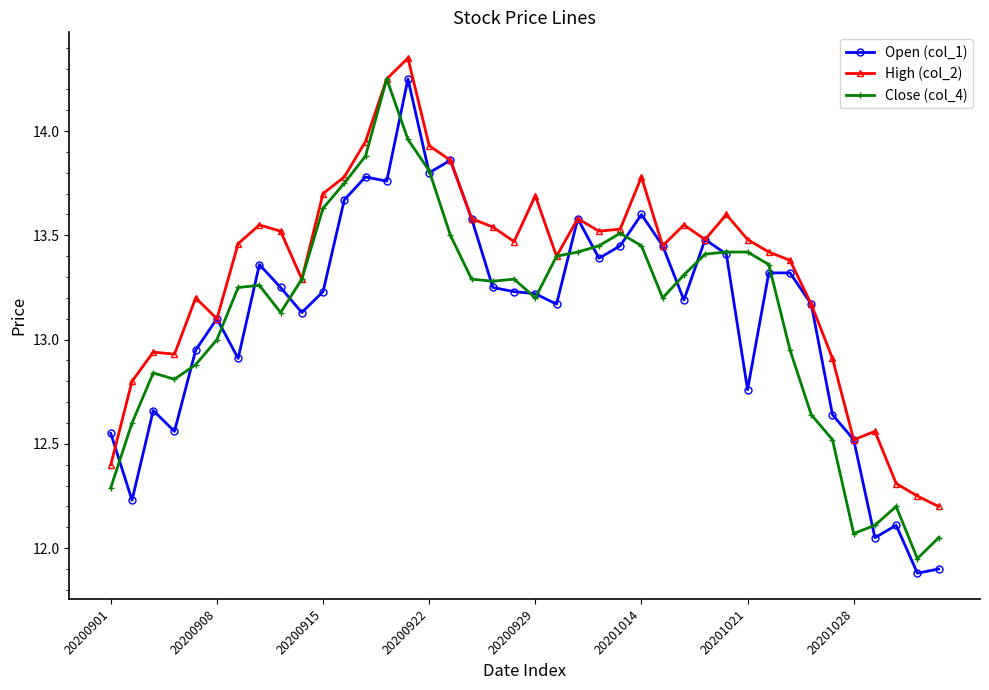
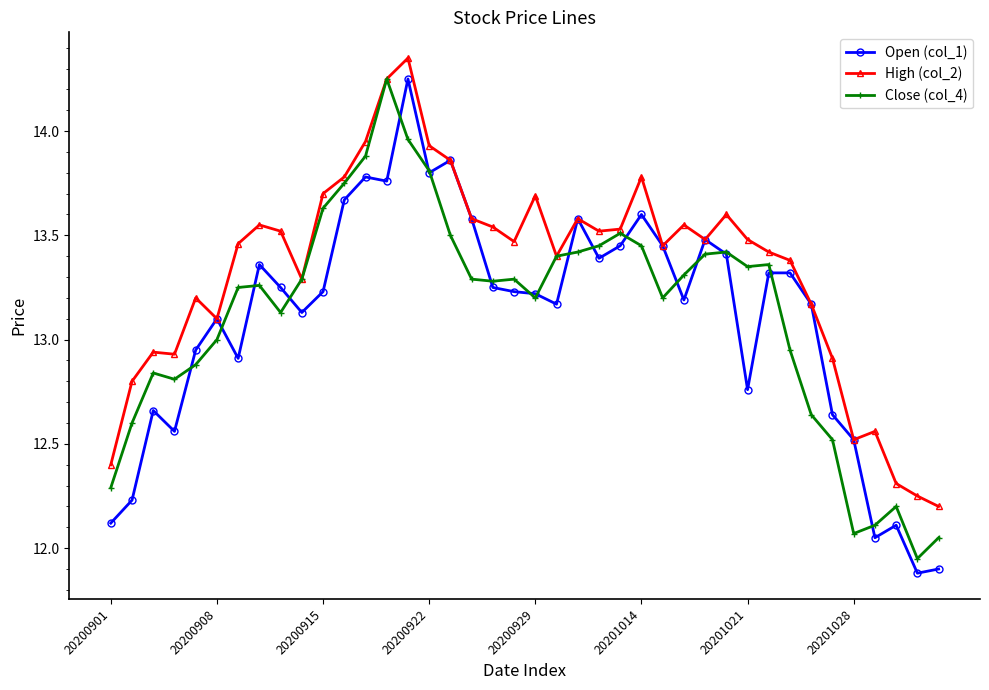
  {
    "Open (col_1)": {
-     "20200901": 12.55,
+     "20200901": 12.12,
      "20200915": 13.23,
      "20200929": 13.22,
      "20201014": 13.60,
      "20201021": 12.76
    },
    "High (col_2)": {
      "20200901": 12.40,
      "20200915": 13.70,
      "20200922": 13.93,
      "20200929": 13.69,
      "20201014": 13.78,
      "20201021": 13.48
    },
    "Close (col_4)": {
      "20200901": 12.29,
      "20200908": 13.00,
      "20200915": 13.63,
      "20200929": 13.20,
      "20201014": 13.45,
-     "20201021": 13.42,
+     "20201021": 13.35,
      "20201028": 12.07
    }
  }
